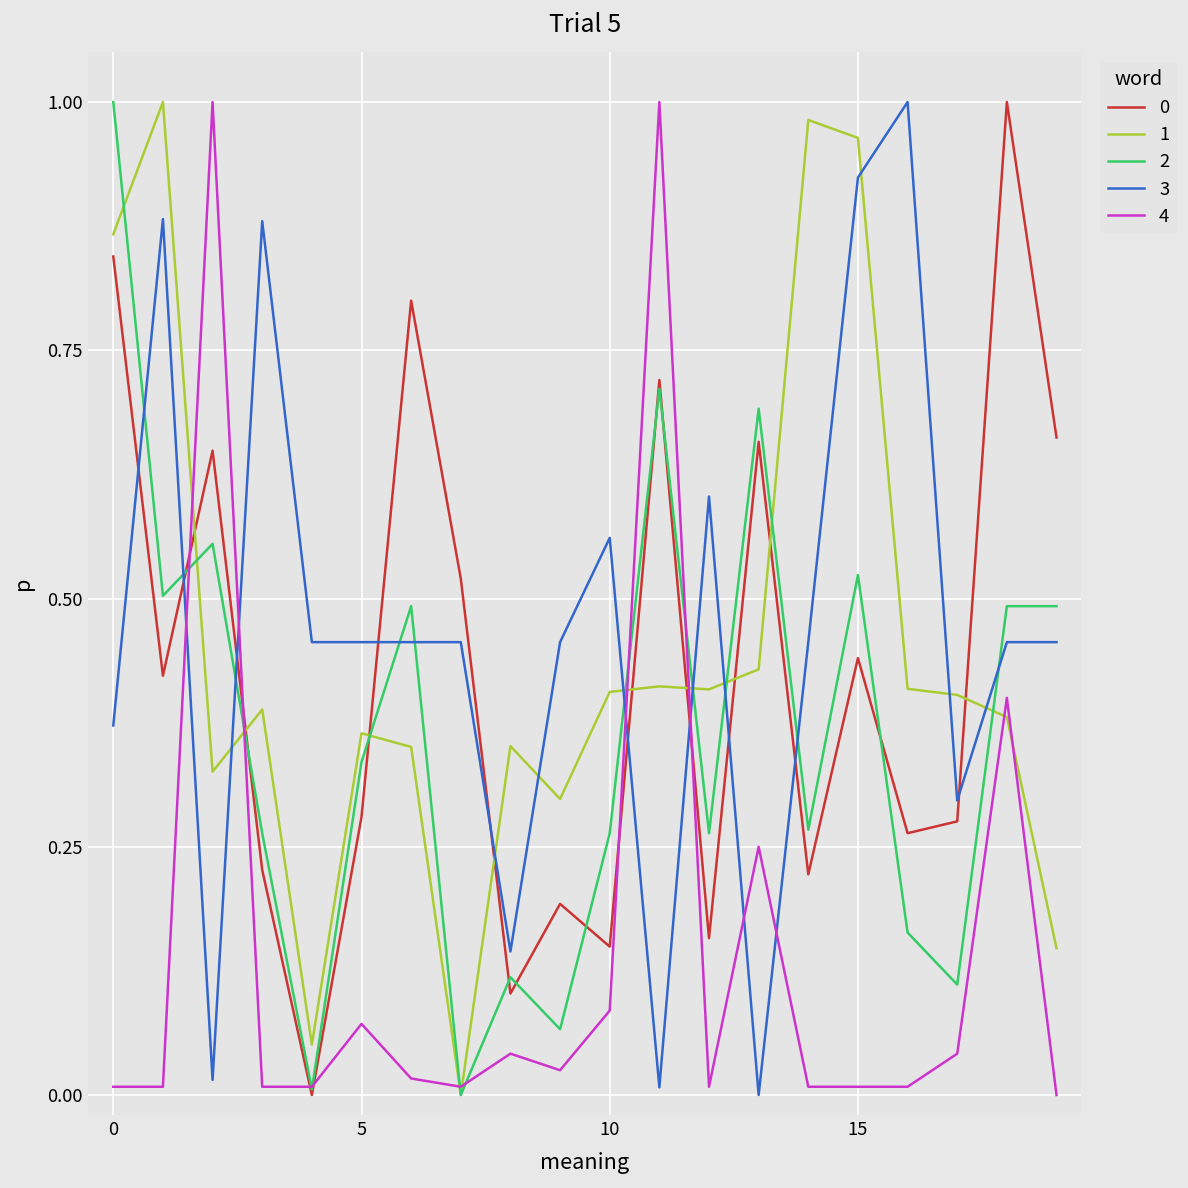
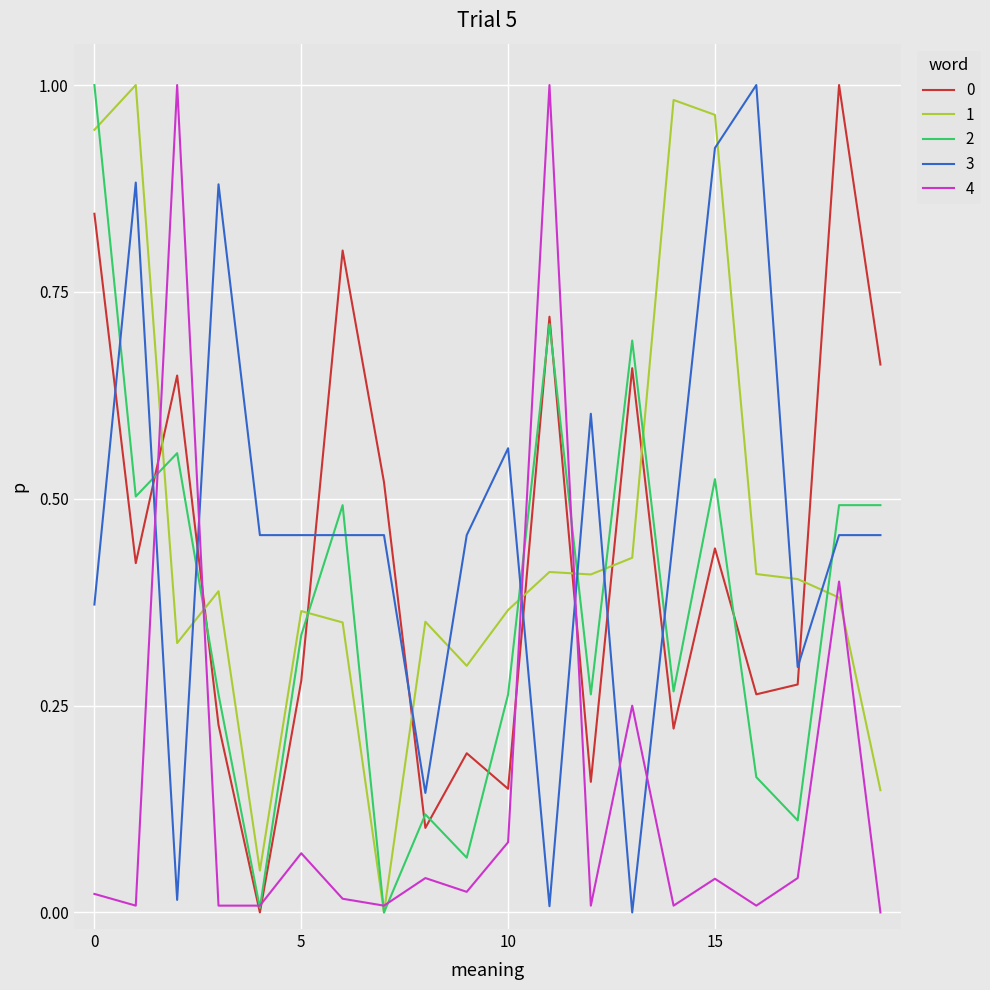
  {
    "0": {
      "0": 0.84,
      "5": 0.28,
      "10": 0.15,
      "15": 0.44
    },
    "1": {
-     "0": 0.87,
+     "0": 0.95,
      "5": 0.36,
-     "10": 0.41,
+     "10": 0.37,
      "15": 0.96
    },
    "2": {
      "0": 1.00,
      "5": 0.34,
      "10": 0.26,
      "15": 0.52
    },
    "3": {
      "0": 0.37,
      "5": 0.46,
      "10": 0.56,
      "15": 0.92
    },
    "4": {
-     "0": 0.01,
+     "0": 0.02,
      "5": 0.07,
      "10": 0.08,
-     "15": 0.01
+     "15": 0.04
    }
  }
